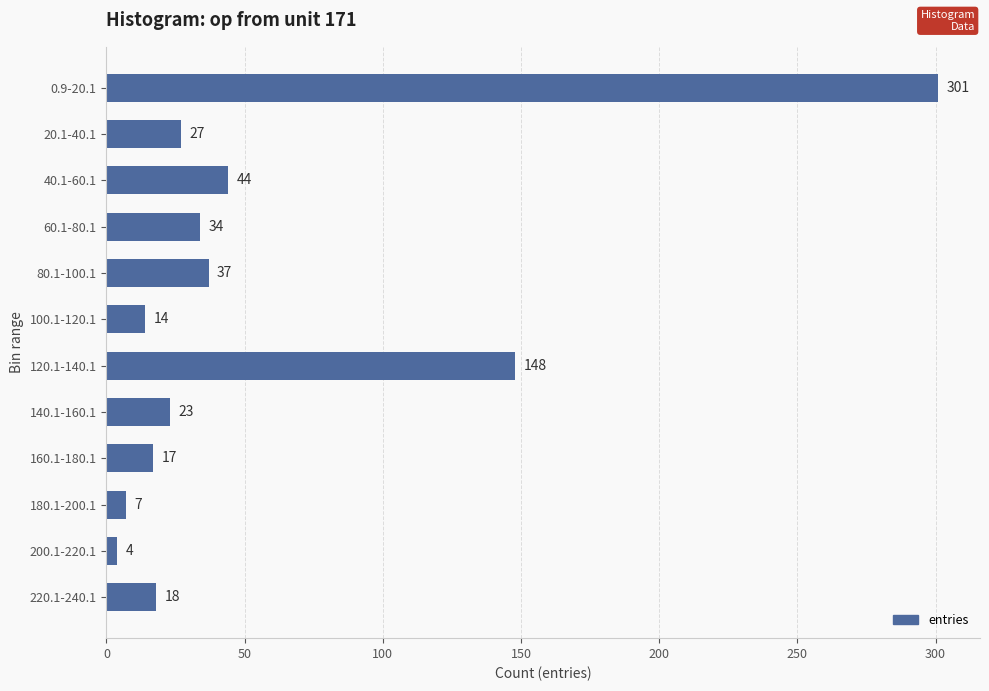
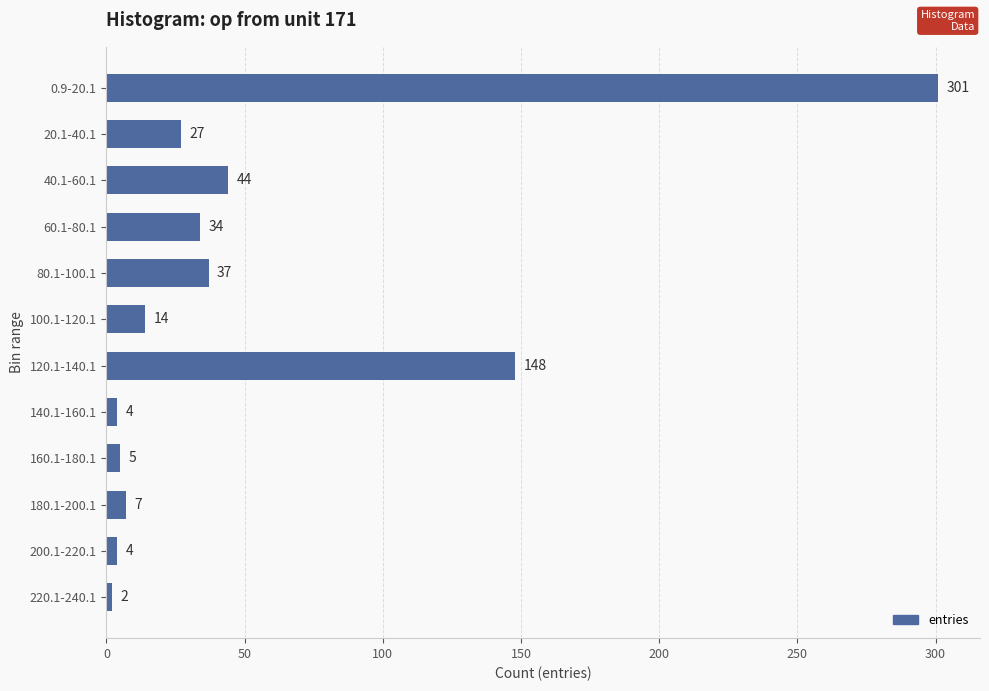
  {
    "0.9-20.1": 301,
    "20.1-40.1": 27,
    "40.1-60.1": 44,
    "60.1-80.1": 34,
    "80.1-100.1": 37,
    "100.1-120.1": 14,
    "120.1-140.1": 148,
-   "140.1-160.1": 23,
-   "160.1-180.1": 17,
+   "140.1-160.1": 4,
+   "160.1-180.1": 5,
    "180.1-200.1": 7,
    "200.1-220.1": 4,
-   "220.1-240.1": 18
+   "220.1-240.1": 2
  }
